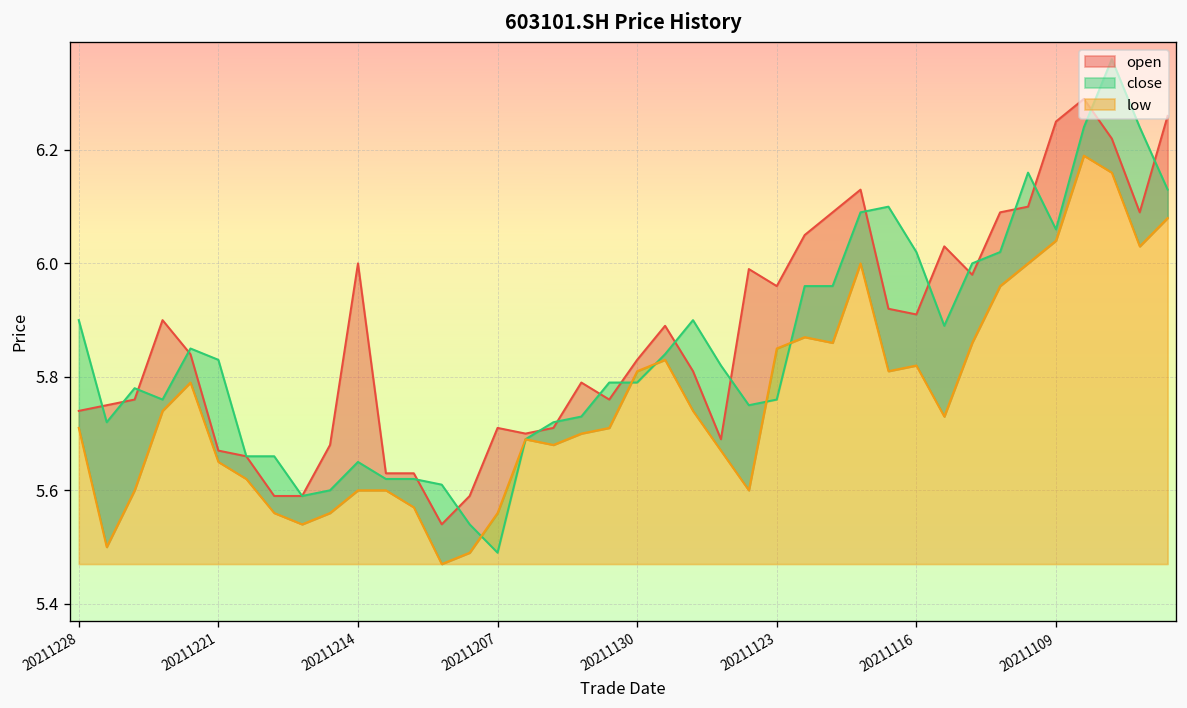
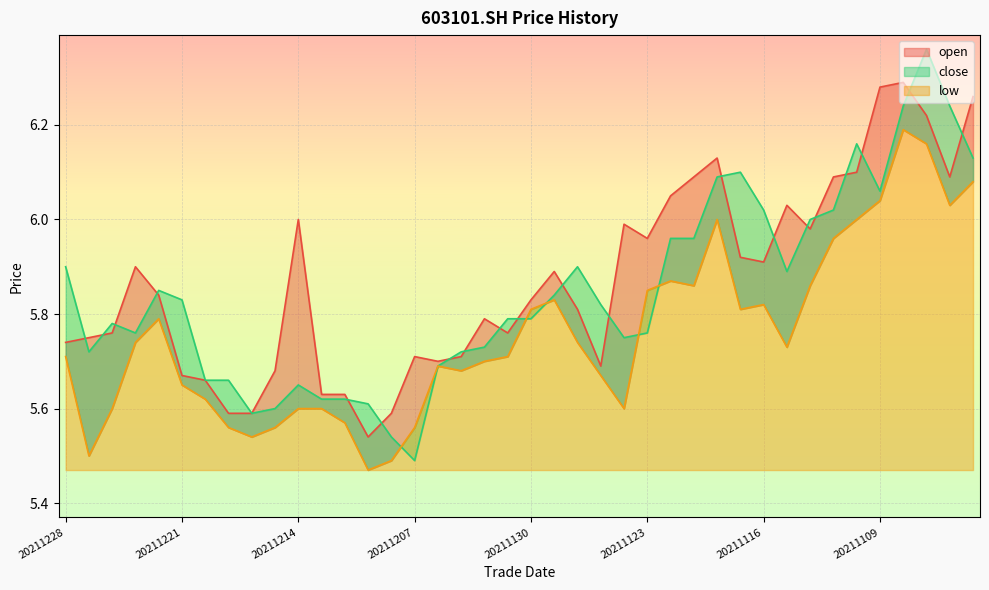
  {
    "open": {
      "20211228": 5.74,
      "20211221": 5.67,
      "20211214": 6.00,
      "20211207": 5.71,
      "20211130": 5.83,
      "20211123": 5.96,
      "20211116": 5.91,
-     "20211109": 6.25
+     "20211109": 6.28
    },
    "low": {
      "20211228": 5.71,
      "20211221": 5.65,
      "20211214": 5.60,
      "20211116": 5.82,
      "20211109": 6.04
    }
  }
